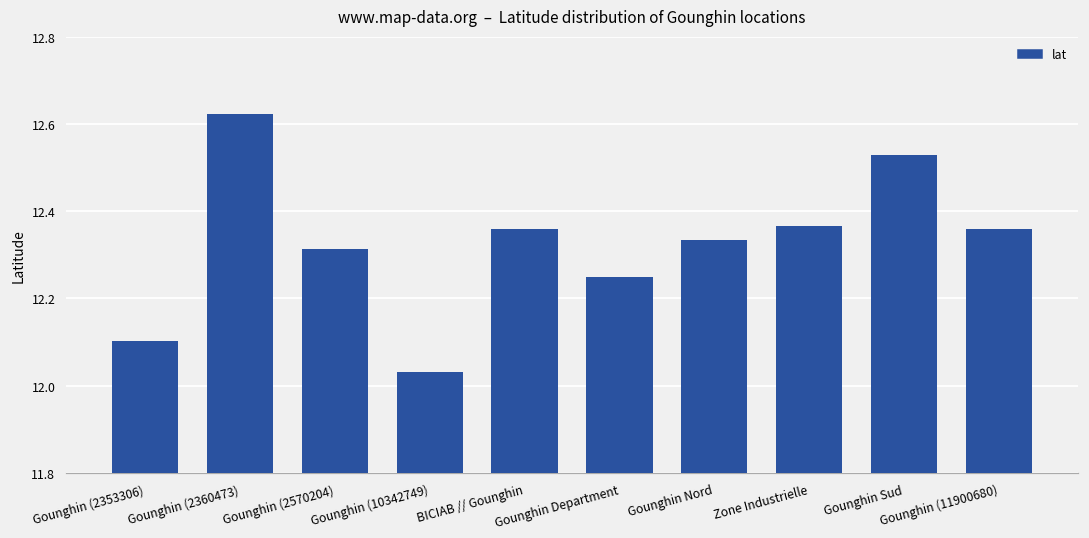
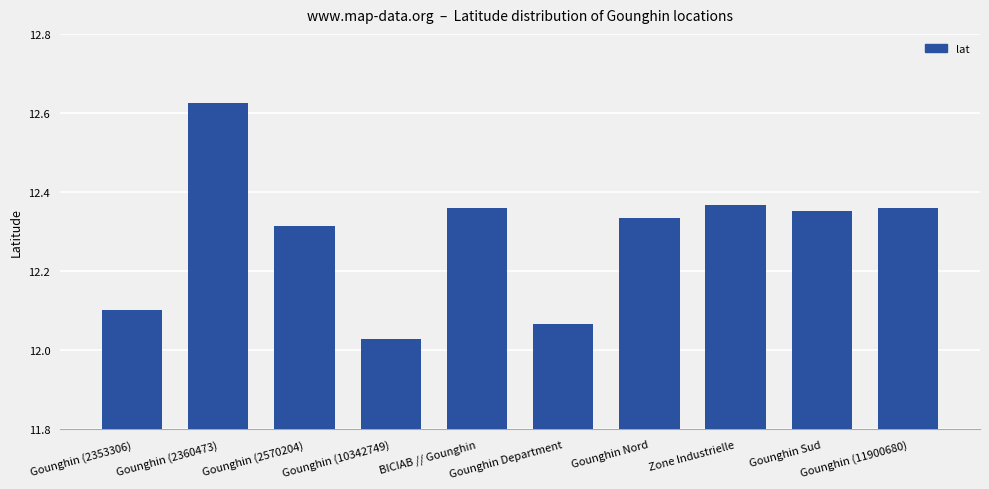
  {
    "Gounghin (2353306)": 12.10,
    "Gounghin (2360473)": 12.62,
    "Gounghin (2570204)": 12.31,
    "Gounghin (10342749)": 12.03,
    "BICIAB // Gounghin": 12.36,
-   "Gounghin Department": 12.25,
+   "Gounghin Department": 12.07,
    "Gounghin Nord": 12.33,
    "Zone Industrielle": 12.37,
-   "Gounghin Sud": 12.53,
+   "Gounghin Sud": 12.35,
    "Gounghin (11900680)": 12.36
  }
